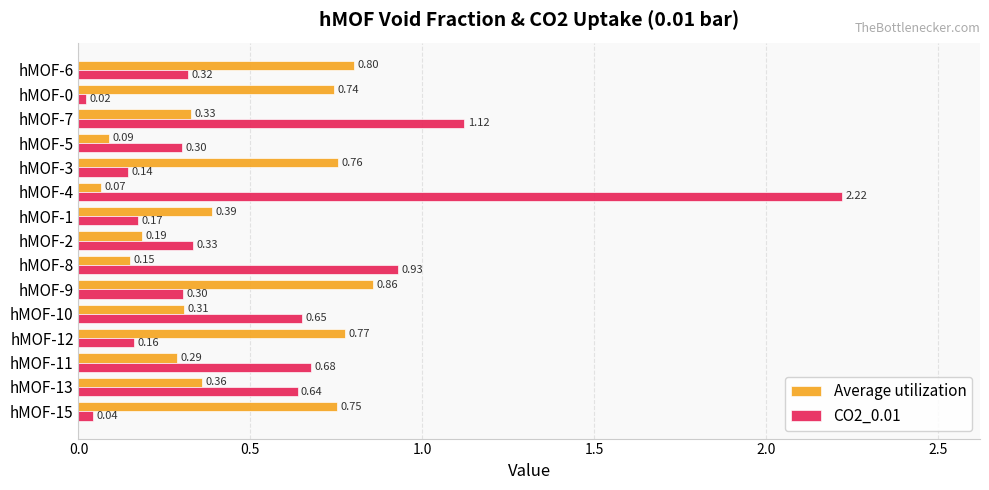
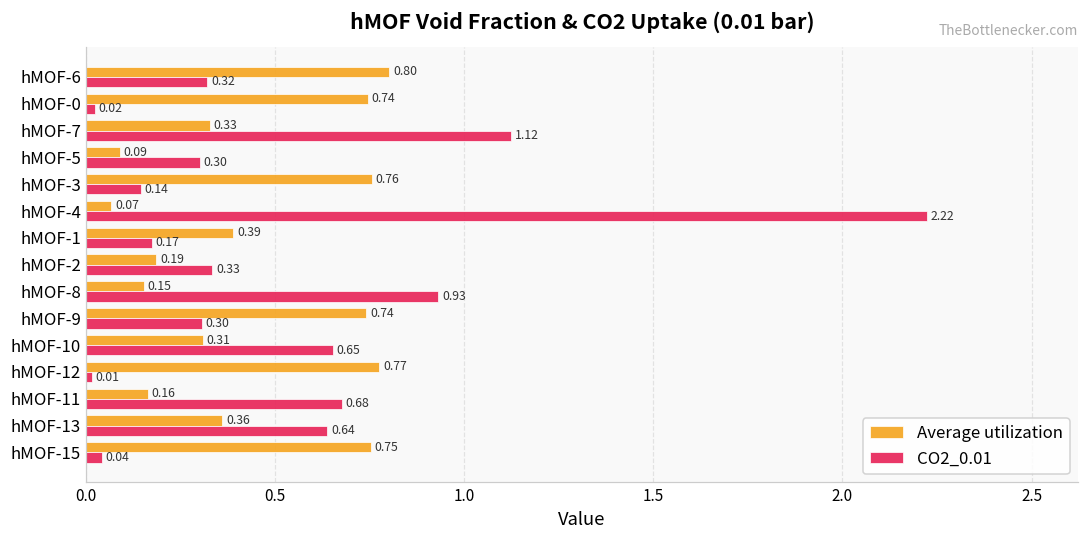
  {
    "Average utilization": {
      "hMOF-6": 0.80,
      "hMOF-0": 0.74,
      "hMOF-7": 0.33,
      "hMOF-5": 0.09,
      "hMOF-3": 0.76,
      "hMOF-4": 0.07,
      "hMOF-1": 0.39,
      "hMOF-2": 0.19,
      "hMOF-8": 0.15,
-     "hMOF-9": 0.86,
+     "hMOF-9": 0.74,
      "hMOF-10": 0.31,
      "hMOF-12": 0.77,
-     "hMOF-11": 0.29,
+     "hMOF-11": 0.16,
      "hMOF-13": 0.36,
      "hMOF-15": 0.75
    },
    "CO2_0.01": {
      "hMOF-6": 0.32,
      "hMOF-0": 0.02,
      "hMOF-7": 1.12,
      "hMOF-5": 0.30,
      "hMOF-3": 0.14,
      "hMOF-4": 2.22,
      "hMOF-1": 0.17,
      "hMOF-2": 0.33,
      "hMOF-8": 0.93,
      "hMOF-9": 0.30,
      "hMOF-10": 0.65,
-     "hMOF-12": 0.16,
+     "hMOF-12": 0.01,
      "hMOF-11": 0.68,
      "hMOF-13": 0.64,
      "hMOF-15": 0.04
    }
  }
